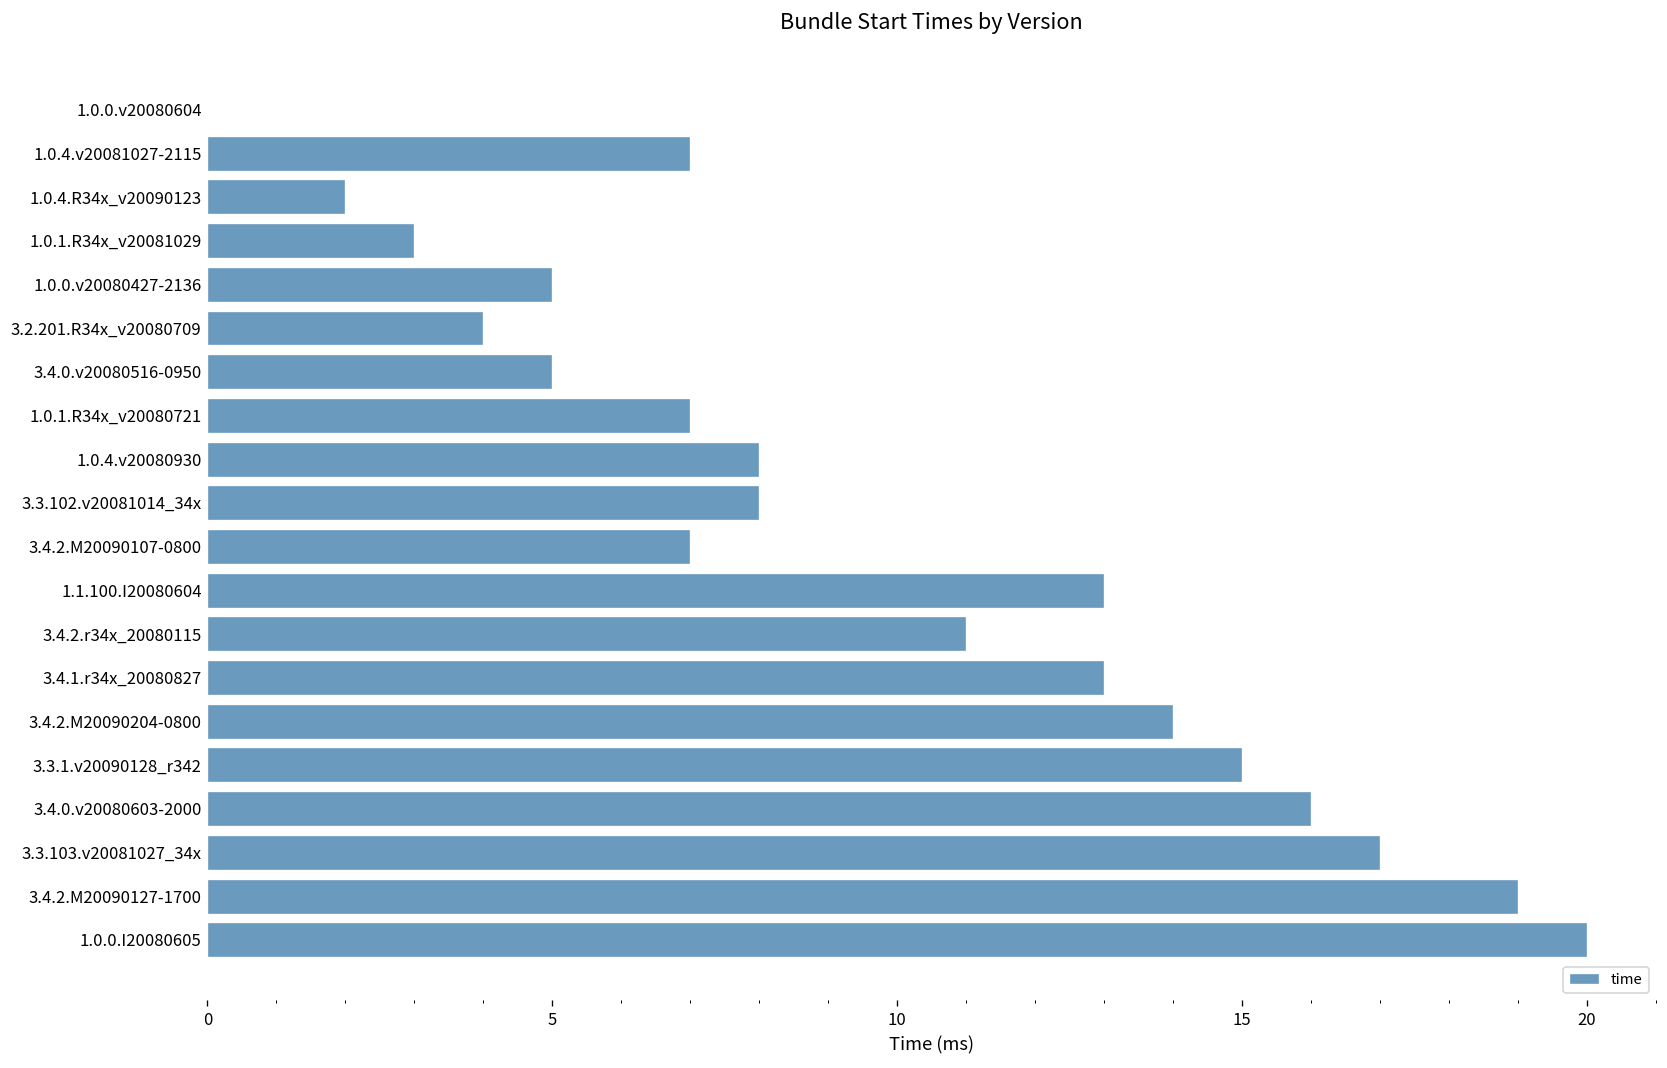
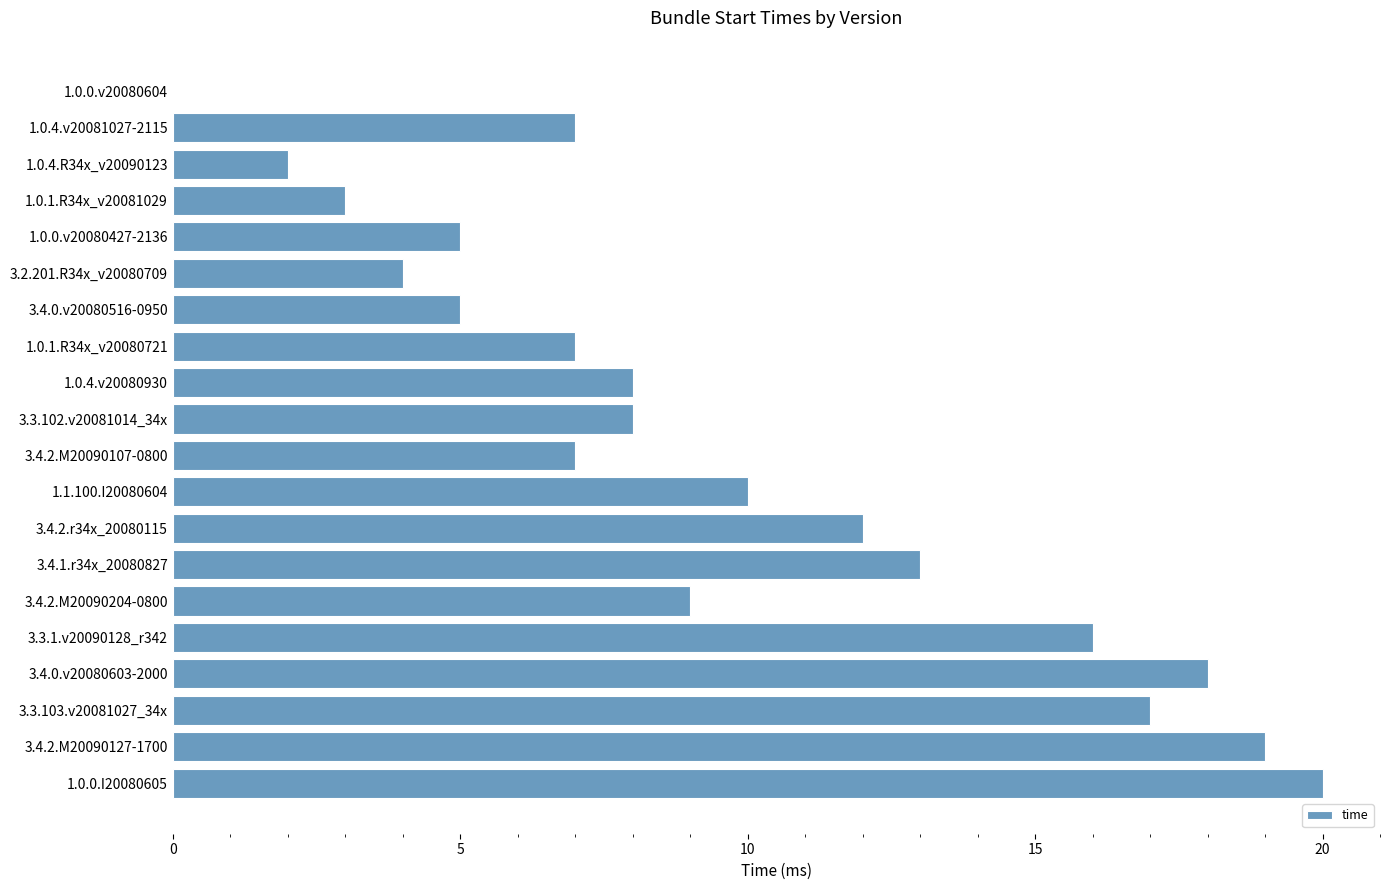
  {
    "1.0.0.v20080604": 0.0,
    "1.0.4.v20081027-2115": 7.0,
    "1.0.4.R34x_v20090123": 2.0,
    "1.0.1.R34x_v20081029": 3.0,
    "1.0.0.v20080427-2136": 5.0,
    "3.2.201.R34x_v20080709": 4.0,
    "3.4.0.v20080516-0950": 5.0,
    "1.0.1.R34x_v20080721": 7.0,
    "1.0.4.v20080930": 8.0,
    "3.3.102.v20081014_34x": 8.0,
    "3.4.2.M20090107-0800": 7.0,
-   "1.1.100.I20080604": 13.0,
-   "3.4.2.r34x_20080115": 11.0,
+   "1.1.100.I20080604": 10.0,
+   "3.4.2.r34x_20080115": 12.0,
    "3.4.1.r34x_20080827": 13.0,
-   "3.4.2.M20090204-0800": 14.0,
-   "3.3.1.v20090128_r342": 15.0,
-   "3.4.0.v20080603-2000": 16.0,
+   "3.4.2.M20090204-0800": 9.0,
+   "3.3.1.v20090128_r342": 16.0,
+   "3.4.0.v20080603-2000": 18.0,
    "3.3.103.v20081027_34x": 17.0,
    "3.4.2.M20090127-1700": 19.0,
    "1.0.0.I20080605": 20.0
  }
